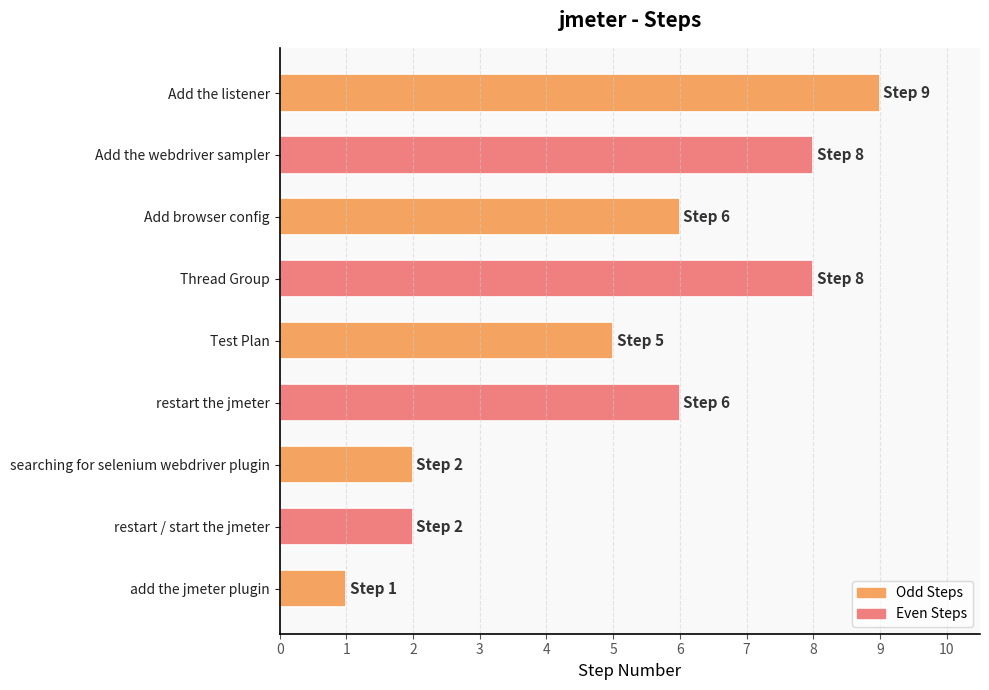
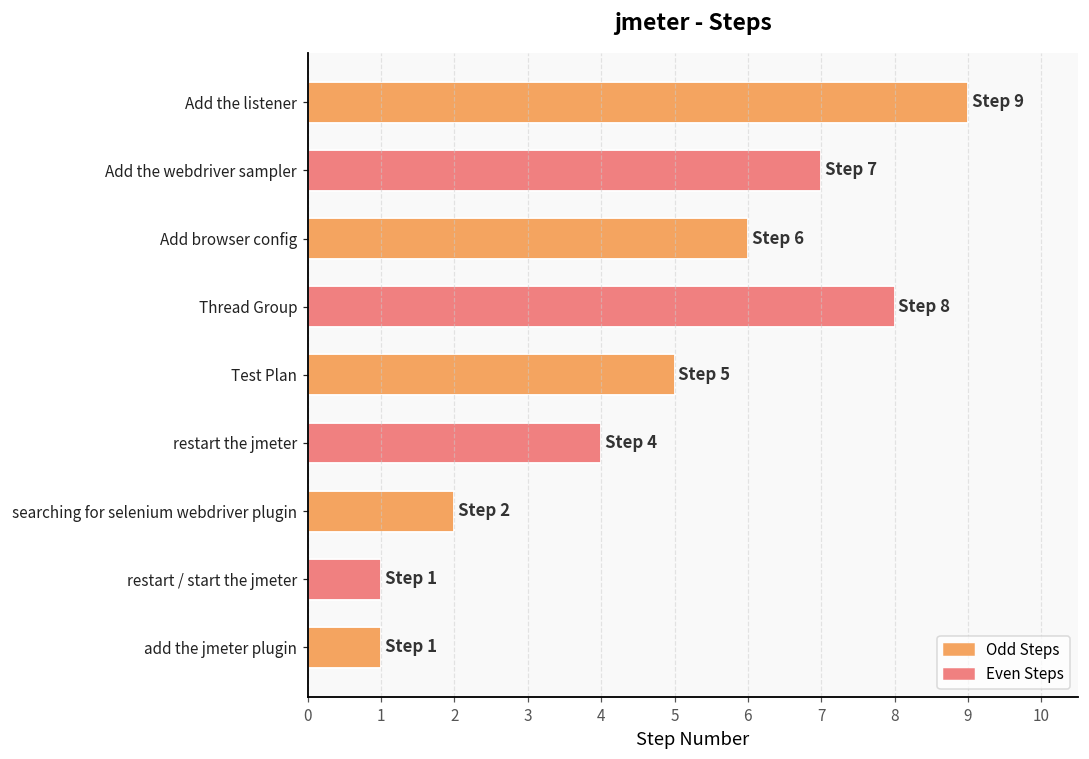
  {
    "Add the listener": 9,
-   "Add the webdriver sampler": 8,
+   "Add the webdriver sampler": 7,
    "Add browser config": 6,
    "Thread Group": 8,
    "Test Plan": 5,
-   "restart the jmeter": 6,
+   "restart the jmeter": 4,
    "searching for selenium webdriver plugin": 2,
-   "restart / start the jmeter": 2,
+   "restart / start the jmeter": 1,
    "add the jmeter plugin": 1
  }
